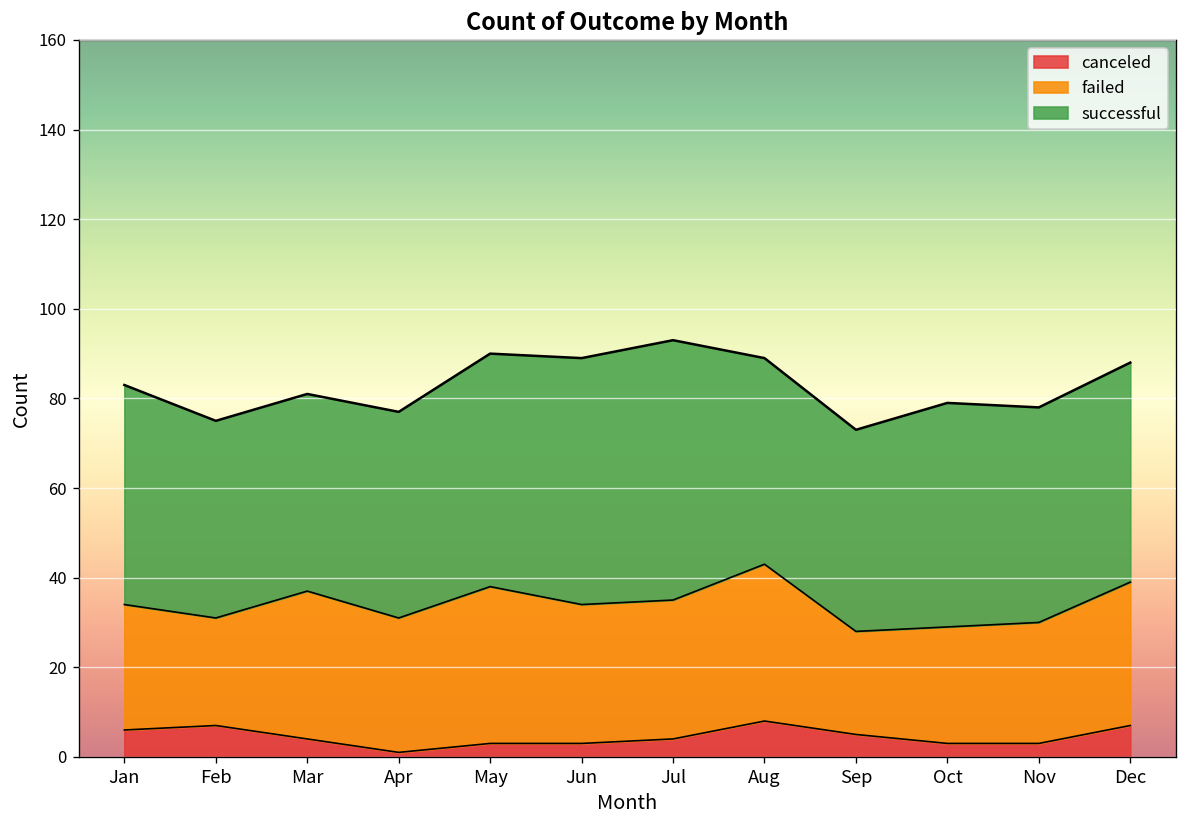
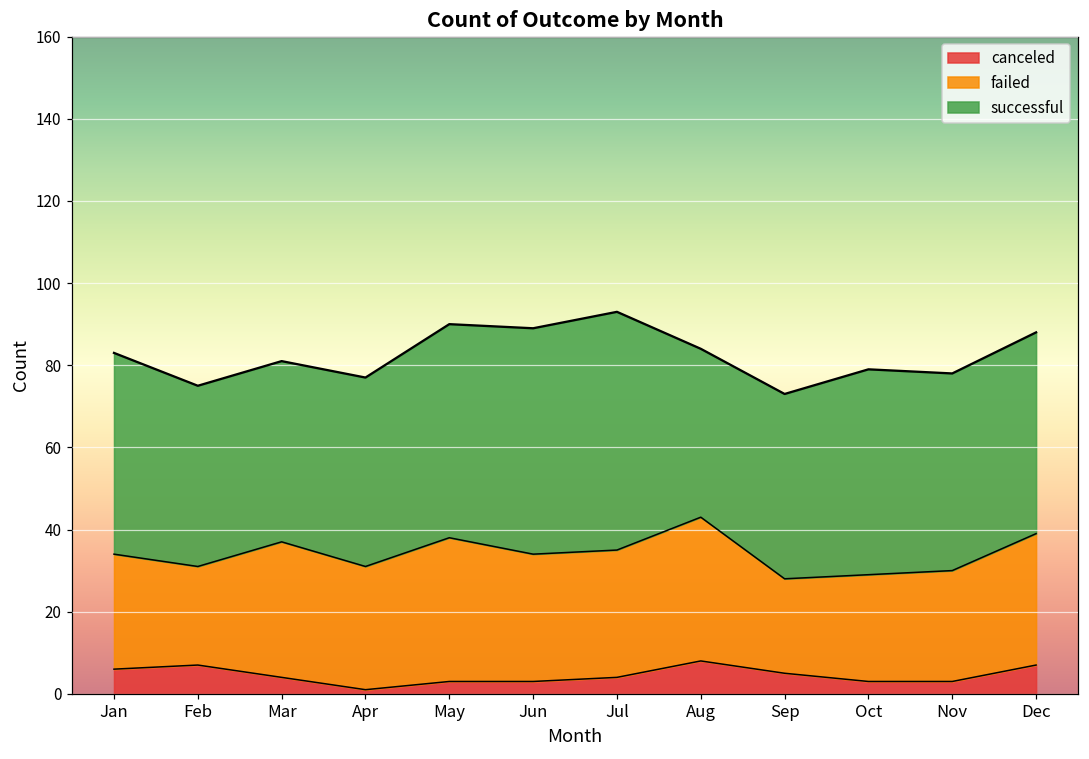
  {
    "canceled": {
      "Jan": 6,
      "Feb": 7,
      "Mar": 4,
      "Apr": 1,
      "May": 3,
      "Jun": 3,
      "Jul": 4,
      "Aug": 8,
      "Sep": 5,
      "Oct": 3,
      "Nov": 3,
      "Dec": 7
    },
    "failed": {
      "Jan": 28,
      "Feb": 24,
      "Mar": 33,
      "Apr": 30,
      "May": 35,
      "Jun": 31,
      "Jul": 31,
      "Aug": 35,
      "Sep": 23,
      "Oct": 26,
      "Nov": 27,
      "Dec": 32
    },
    "successful": {
      "Jan": 49,
      "Feb": 44,
      "Mar": 44,
      "Apr": 46,
      "May": 52,
      "Jun": 55,
      "Jul": 58,
-     "Aug": 46,
+     "Aug": 41,
      "Sep": 45,
      "Oct": 50,
      "Nov": 48,
      "Dec": 49
    }
  }
